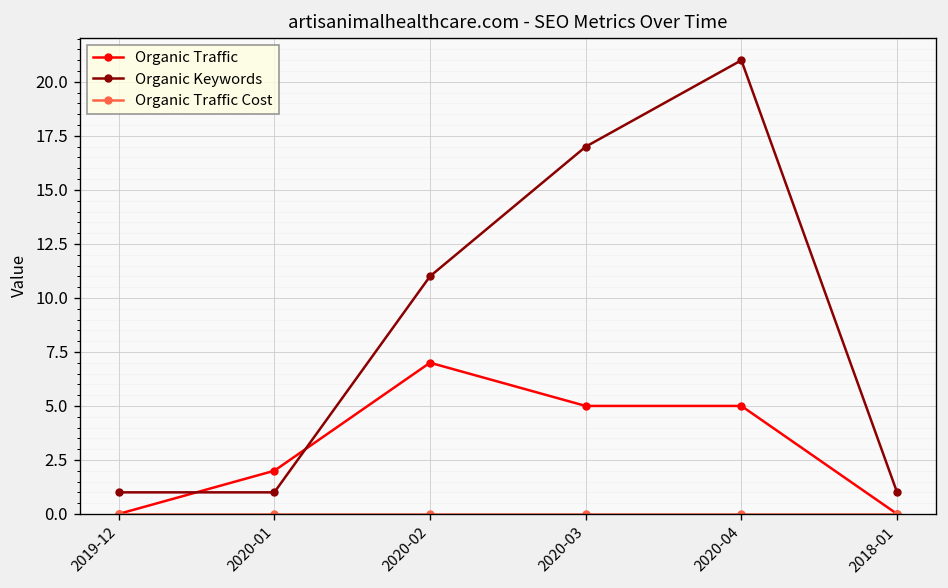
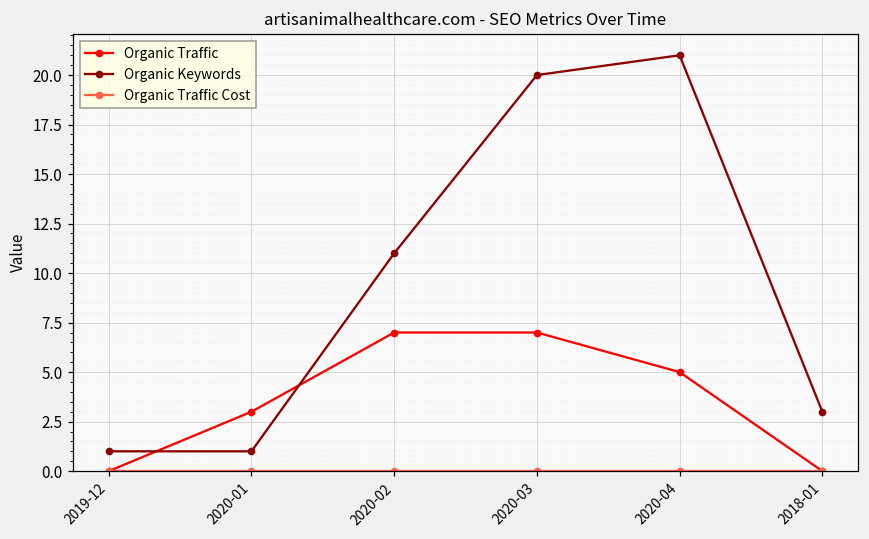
  {
    "Organic Traffic": {
-     "2020-01": 2,
+     "2020-01": 3,
      "2020-02": 7,
-     "2020-03": 5,
+     "2020-03": 7,
      "2020-04": 5
    },
    "Organic Keywords": {
      "2019-12": 1,
      "2020-01": 1,
      "2020-02": 11,
-     "2020-03": 17,
+     "2020-03": 20,
      "2020-04": 21,
-     "2018-01": 1
+     "2018-01": 3
    },
    "Organic Traffic Cost": {
      "2020-01": 0,
      "2020-02": 0,
      "2020-03": 0,
      "2020-04": 0
    }
  }
